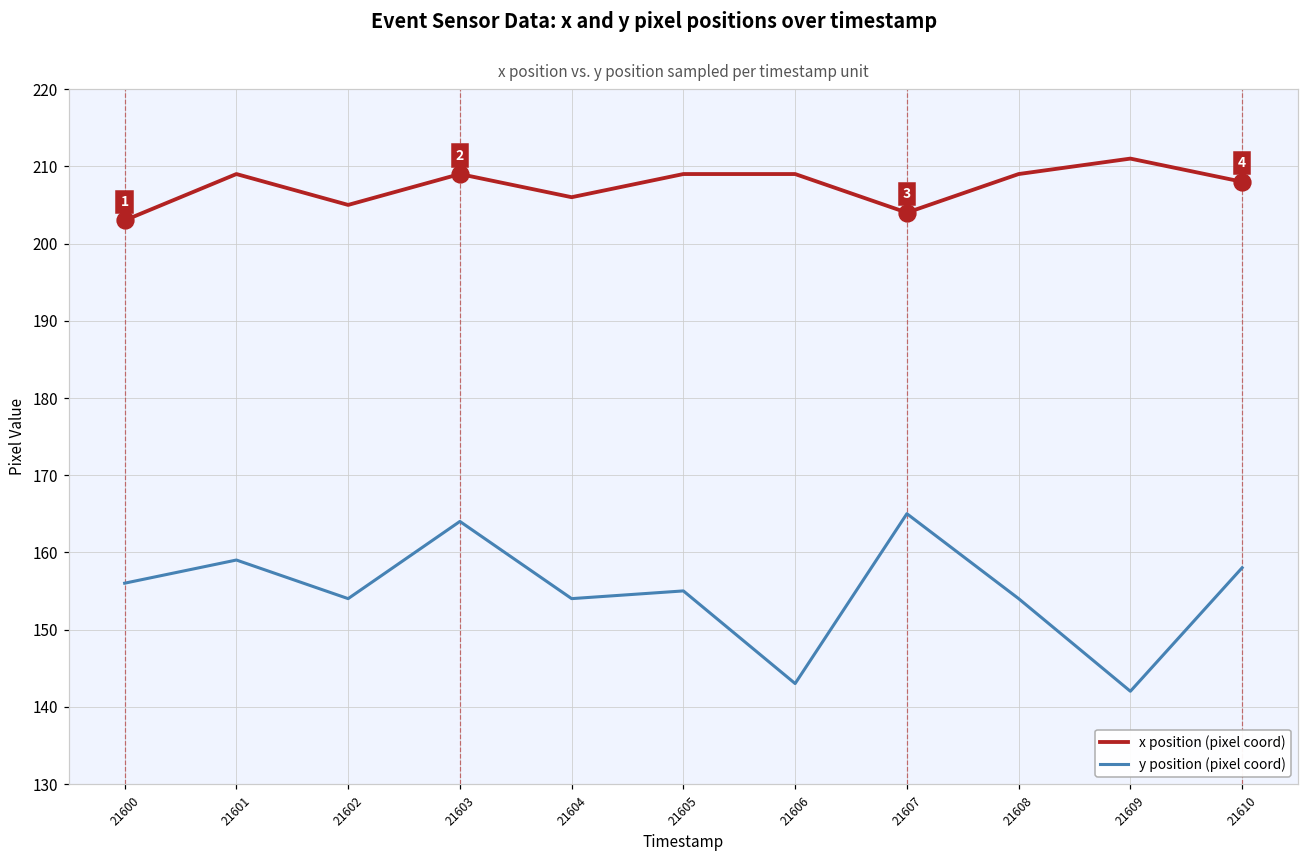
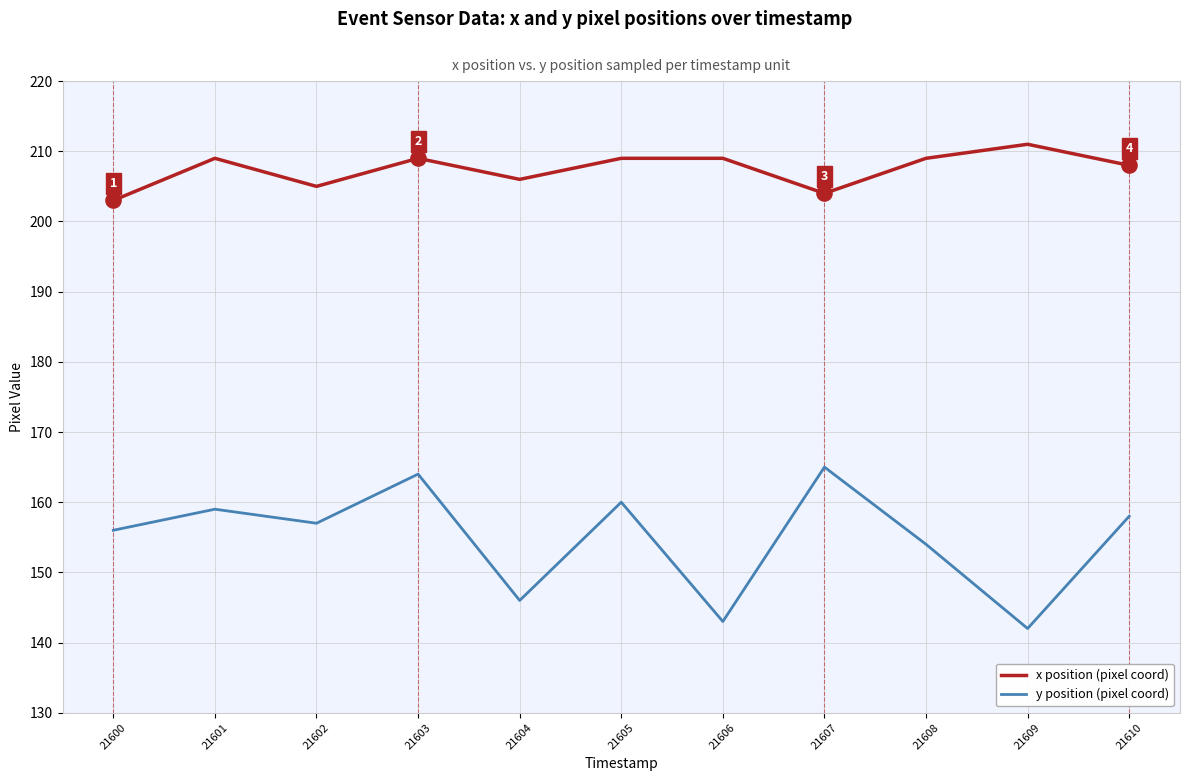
  {
    "y position (pixel coord)": {
      "21600": 156,
      "21601": 159,
-     "21602": 154,
+     "21602": 157,
      "21603": 164,
-     "21604": 154,
-     "21605": 155,
+     "21604": 146,
+     "21605": 160,
      "21606": 143,
      "21607": 165,
      "21608": 154,
      "21609": 142,
      "21610": 158
    }
  }
